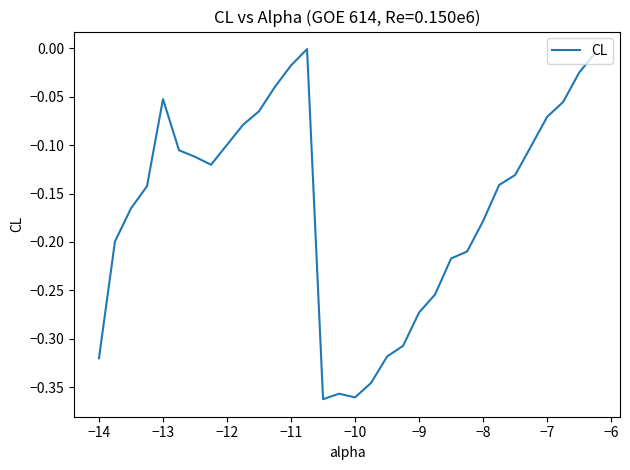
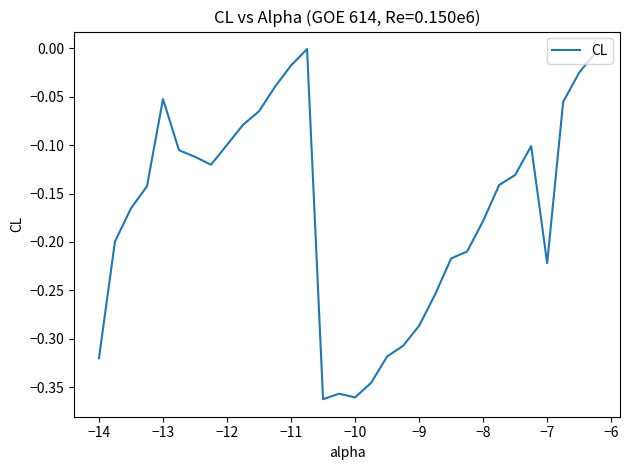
  {
    "−14": -0.32,
    "−13": -0.05,
    "−11": -0.02,
    "−10": -0.36,
-   "−9": -0.27,
+   "−9": -0.29,
    "−8": -0.18,
-   "−7": -0.07
+   "−7": -0.22
  }
